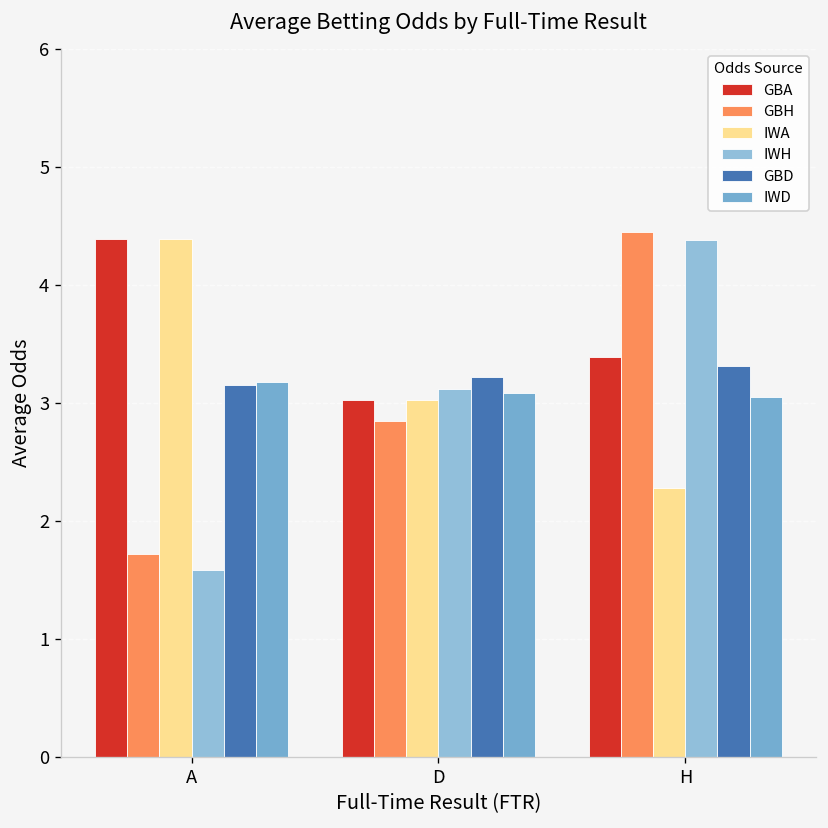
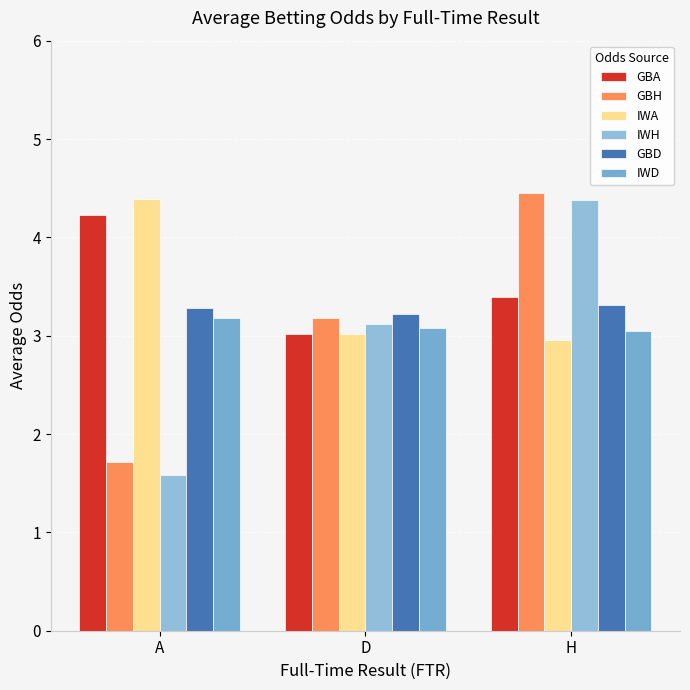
  {
    "GBA": {
-     "A": 4.4,
+     "A": 4.2,
      "D": 3.0,
      "H": 3.4
    },
    "GBH": {
      "A": 1.7,
-     "D": 2.9,
+     "D": 3.2,
      "H": 4.5
    },
    "IWA": {
      "A": 4.4,
      "D": 3.0,
-     "H": 2.3
+     "H": 3.0
    },
    "GBD": {
-     "A": 3.2,
+     "A": 3.3,
      "D": 3.2,
      "H": 3.3
    }
  }
